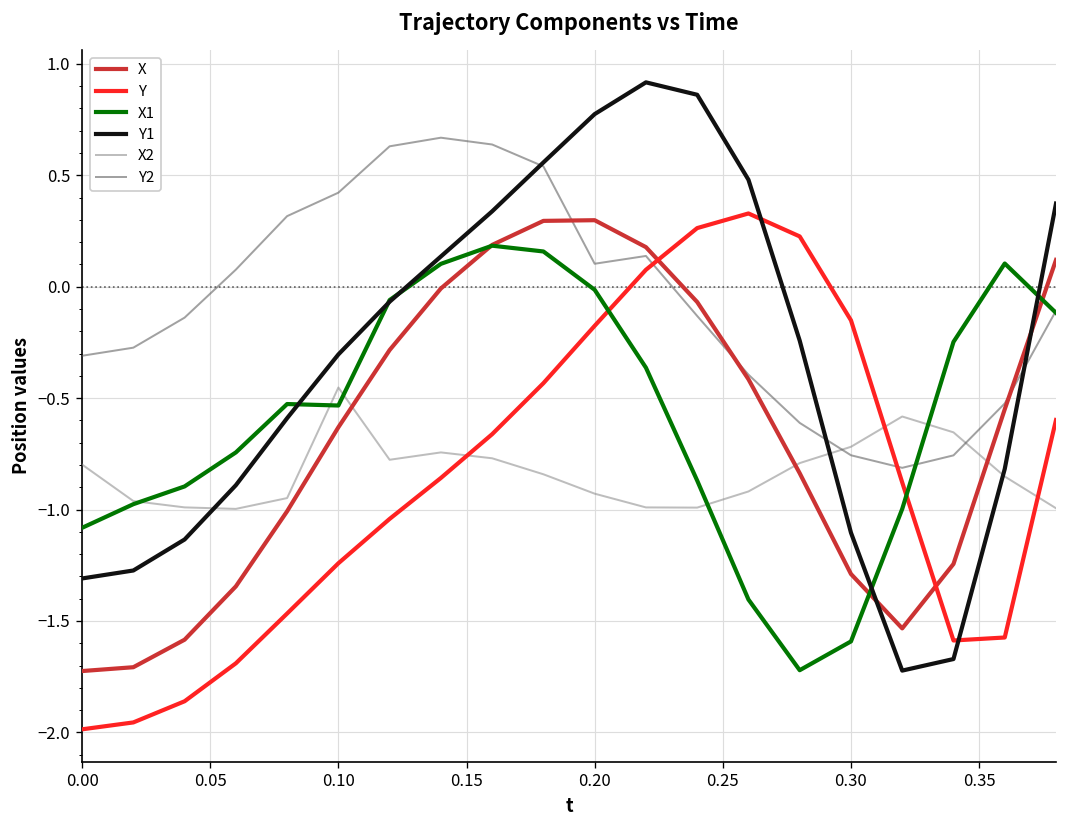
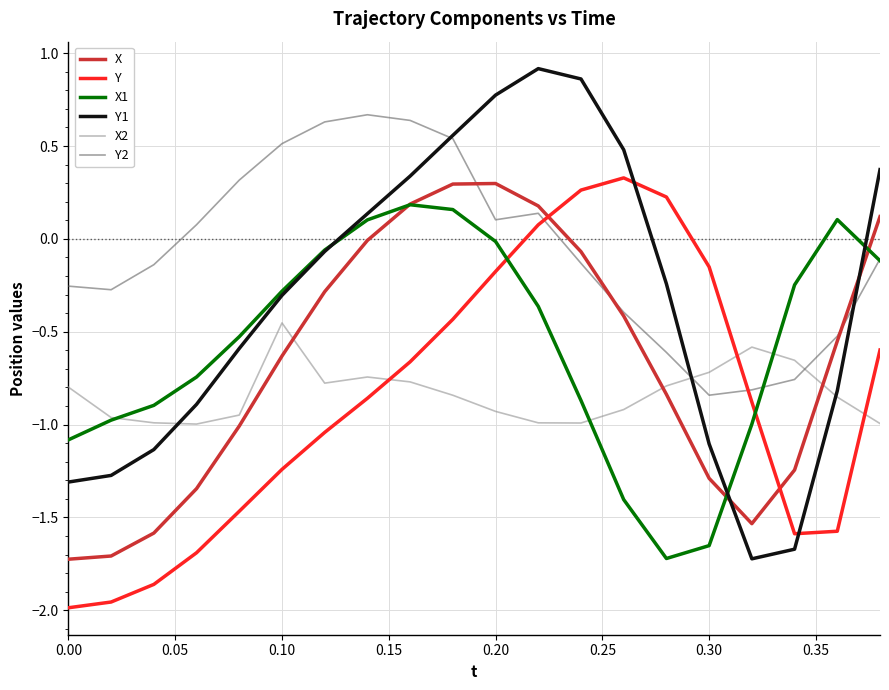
  {
    "X1": {
      "0.00": -1.08,
-     "0.10": -0.53,
+     "0.10": -0.28,
      "0.20": -0.01,
-     "0.30": -1.59
+     "0.30": -1.65
    },
    "Y1": {
      "0.00": -1.31,
      "0.10": -0.30,
      "0.20": 0.77,
      "0.30": -1.10
    },
    "X2": {
      "0.00": -0.80,
      "0.10": -0.45,
      "0.20": -0.93,
      "0.30": -0.72
    },
    "Y2": {
-     "0.00": -0.31,
-     "0.10": 0.42,
+     "0.00": -0.25,
+     "0.10": 0.51,
      "0.20": 0.10,
-     "0.30": -0.76
+     "0.30": -0.84
    }
  }
